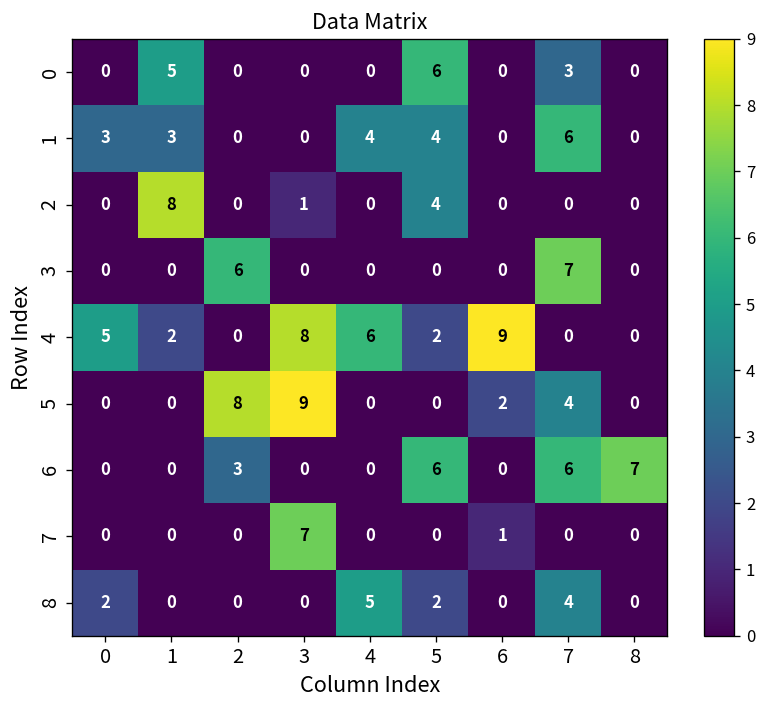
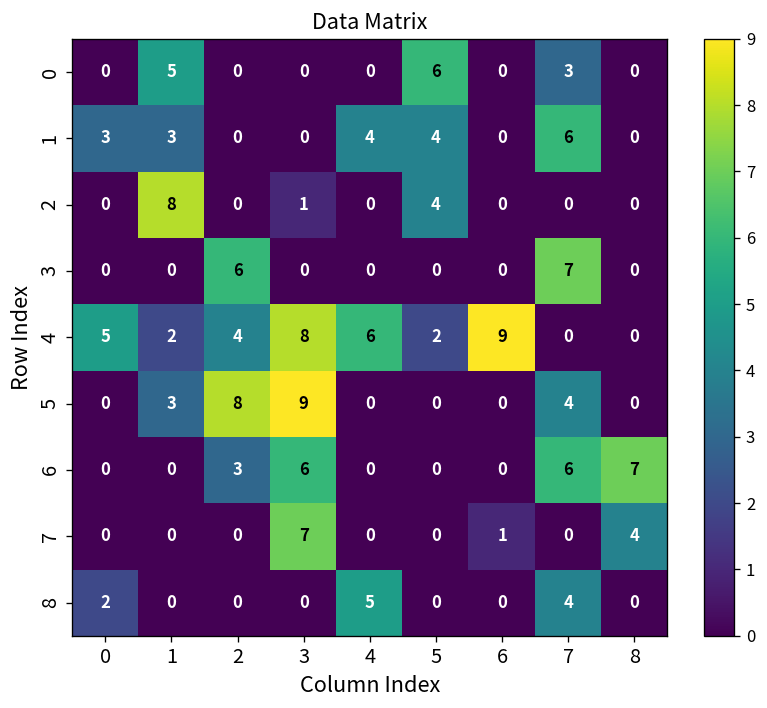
  {
    "0": {
      "0": 0,
      "1": 5,
      "2": 0,
      "3": 0,
      "4": 0,
      "5": 6,
      "6": 0,
      "7": 3,
      "8": 0
    },
    "1": {
      "0": 3,
      "1": 3,
      "2": 0,
      "3": 0,
      "4": 4,
      "5": 4,
      "6": 0,
      "7": 6,
      "8": 0
    },
    "2": {
      "0": 0,
      "1": 8,
      "2": 0,
      "3": 1,
      "4": 0,
      "5": 4,
      "6": 0,
      "7": 0,
      "8": 0
    },
    "3": {
      "0": 0,
      "1": 0,
      "2": 6,
      "3": 0,
      "4": 0,
      "5": 0,
      "6": 0,
      "7": 7,
      "8": 0
    },
    "4": {
      "0": 5,
      "1": 2,
-     "2": 0,
+     "2": 4,
      "3": 8,
      "4": 6,
      "5": 2,
      "6": 9,
      "7": 0,
      "8": 0
    },
    "5": {
      "0": 0,
-     "1": 0,
+     "1": 3,
      "2": 8,
      "3": 9,
      "4": 0,
      "5": 0,
-     "6": 2,
+     "6": 0,
      "7": 4,
      "8": 0
    },
    "6": {
      "0": 0,
      "1": 0,
      "2": 3,
-     "3": 0,
+     "3": 6,
      "4": 0,
-     "5": 6,
+     "5": 0,
      "6": 0,
      "7": 6,
      "8": 7
    },
    "7": {
      "0": 0,
      "1": 0,
      "2": 0,
      "3": 7,
      "4": 0,
      "5": 0,
      "6": 1,
      "7": 0,
-     "8": 0
+     "8": 4
    },
    "8": {
      "0": 2,
      "1": 0,
      "2": 0,
      "3": 0,
      "4": 5,
-     "5": 2,
+     "5": 0,
      "6": 0,
      "7": 4,
      "8": 0
    }
  }
